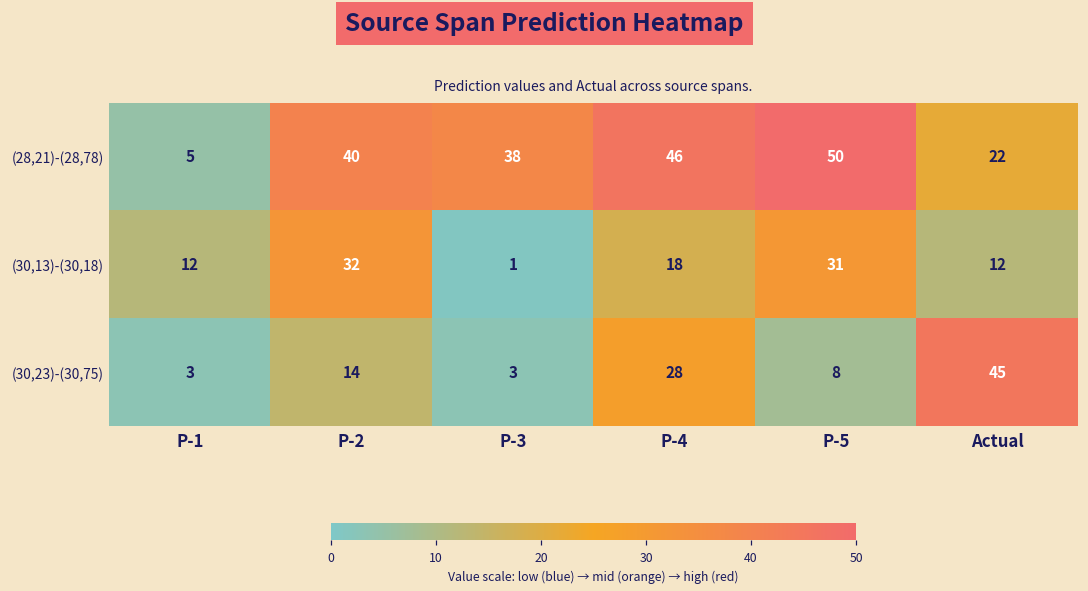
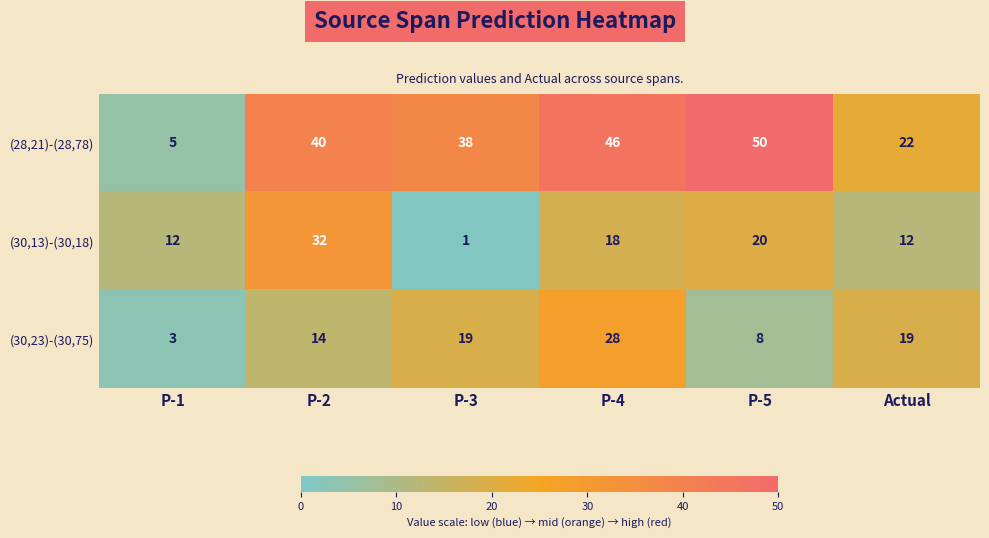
  {
    "(28,21)-(28,78)": {
      "P-1": 5,
      "P-2": 40,
      "P-3": 38,
      "P-4": 46,
      "P-5": 50,
      "Actual": 22
    },
    "(30,13)-(30,18)": {
      "P-1": 12,
      "P-2": 32,
      "P-3": 1,
      "P-4": 18,
-     "P-5": 31,
+     "P-5": 20,
      "Actual": 12
    },
    "(30,23)-(30,75)": {
      "P-1": 3,
      "P-2": 14,
-     "P-3": 3,
+     "P-3": 19,
      "P-4": 28,
      "P-5": 8,
-     "Actual": 45
+     "Actual": 19
    }
  }
